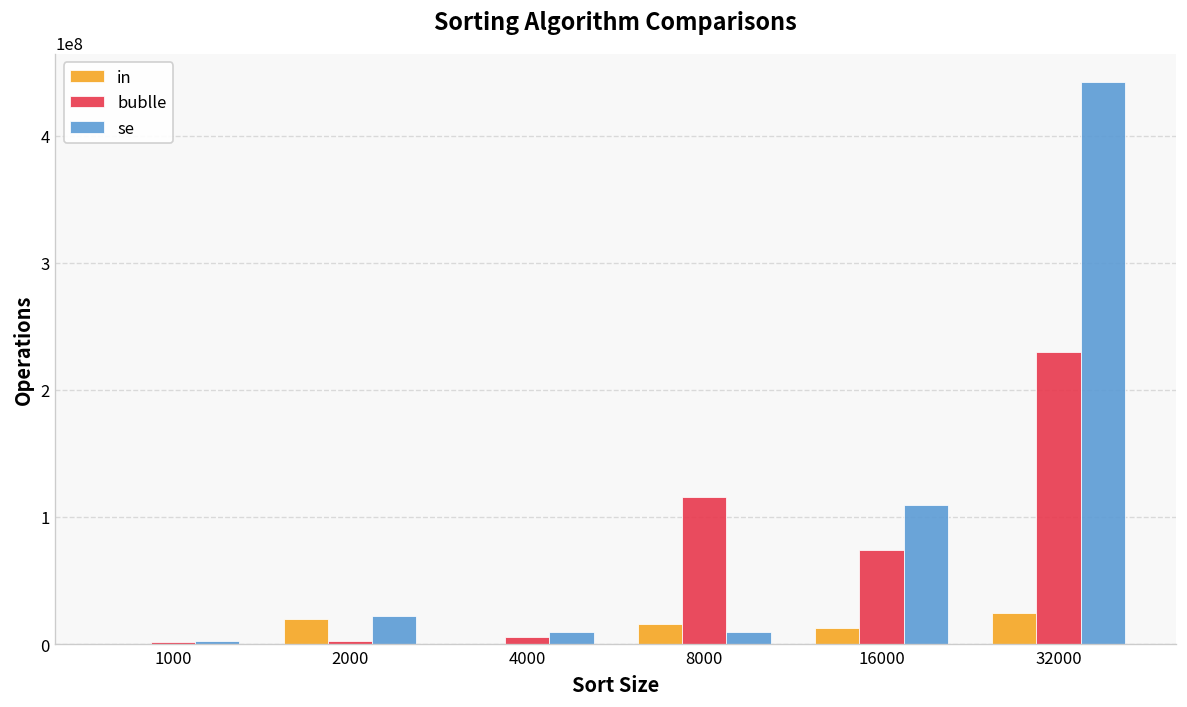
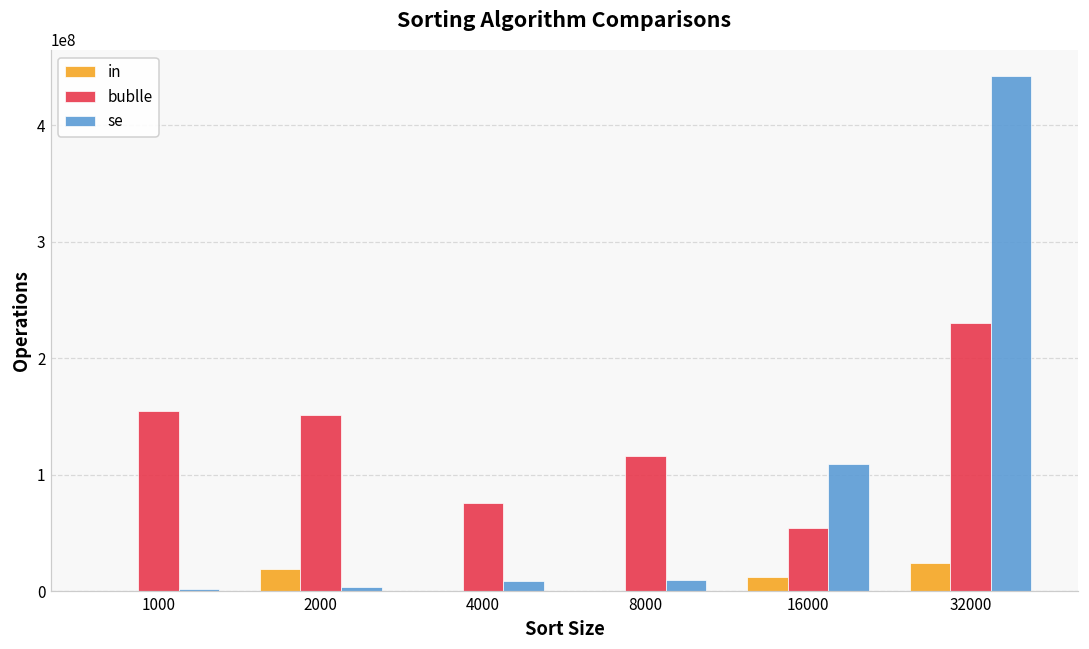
  {
    "in": {
      "2000": 20000000,
-     "8000": 16000000,
+     "8000": 0,
      "16000": 13000000,
      "32000": 25000000
    },
    "bublle": {
-     "1000": 2000000,
-     "2000": 3000000,
-     "4000": 5000000,
+     "1000": 154000000,
+     "2000": 152000000,
+     "4000": 75000000,
      "8000": 116000000,
-     "16000": 74000000,
+     "16000": 54000000,
      "32000": 230000000
    },
    "se": {
-     "2000": 22000000,
+     "2000": 4000000,
      "4000": 9000000,
      "8000": 10000000,
      "16000": 109000000,
      "32000": 442000000
    }
  }
